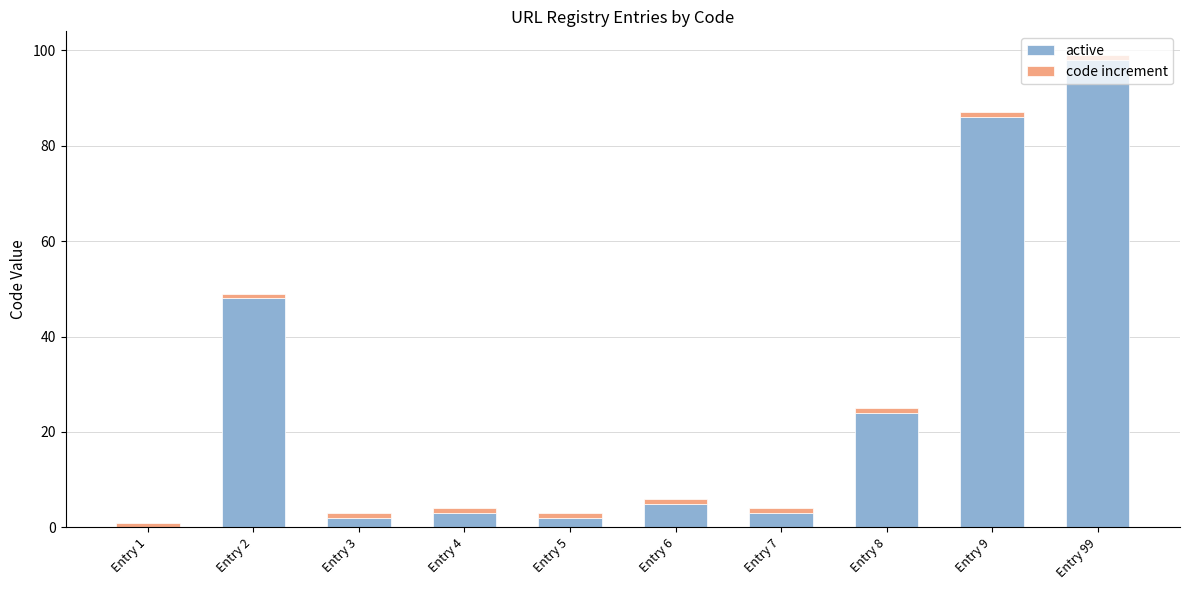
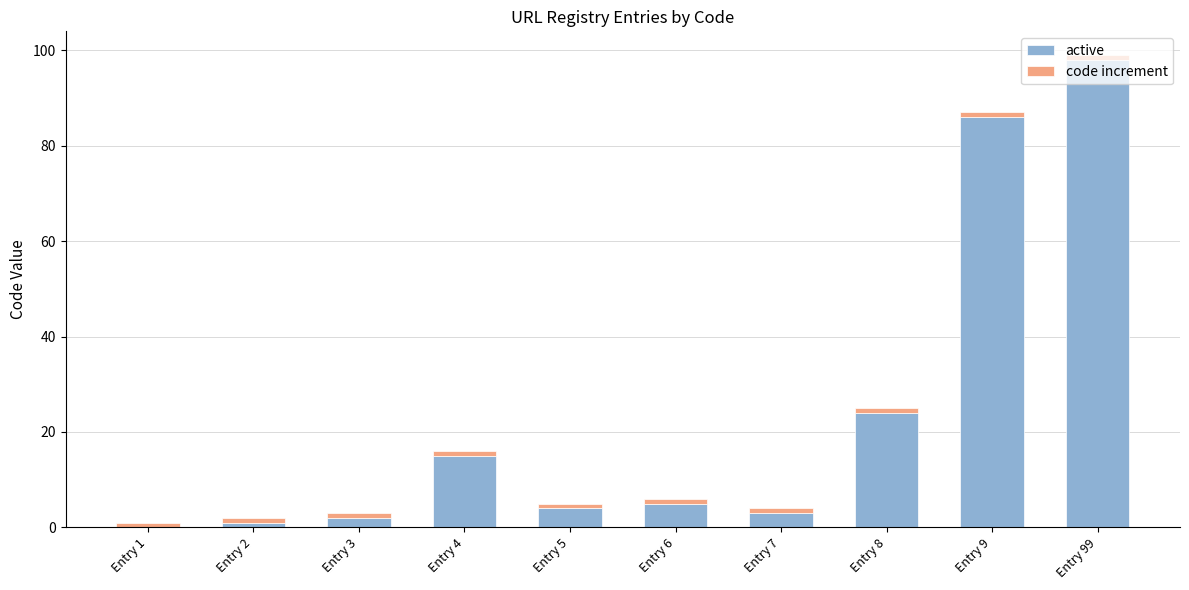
  {
    "active": {
      "Entry 1": 0,
-     "Entry 2": 48,
+     "Entry 2": 1,
      "Entry 3": 2,
-     "Entry 4": 3,
-     "Entry 5": 2,
+     "Entry 4": 15,
+     "Entry 5": 4,
      "Entry 6": 5,
      "Entry 7": 3,
      "Entry 8": 24,
      "Entry 9": 86
    }
  }
